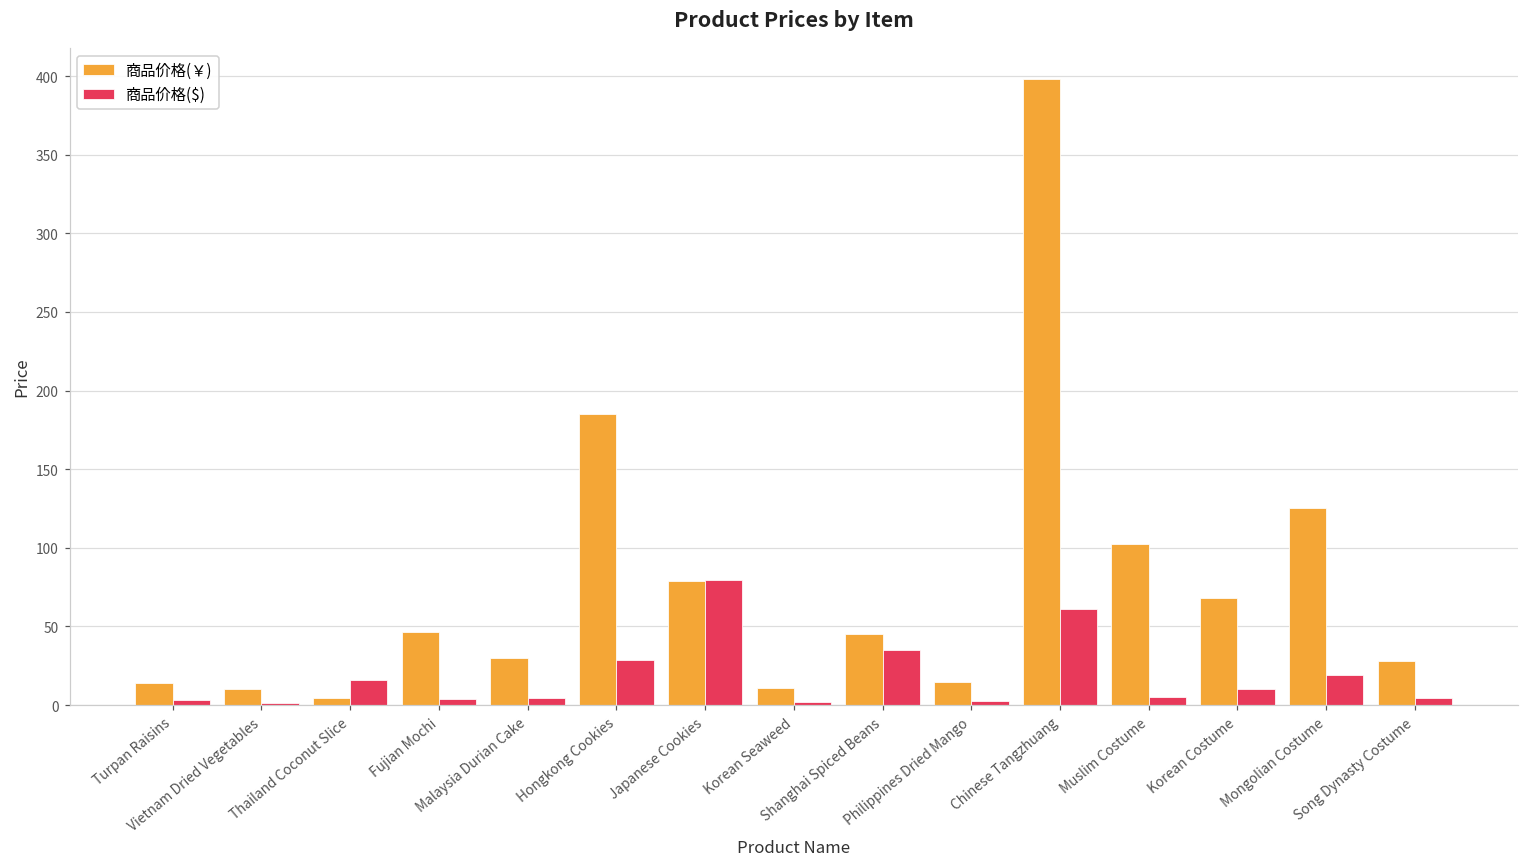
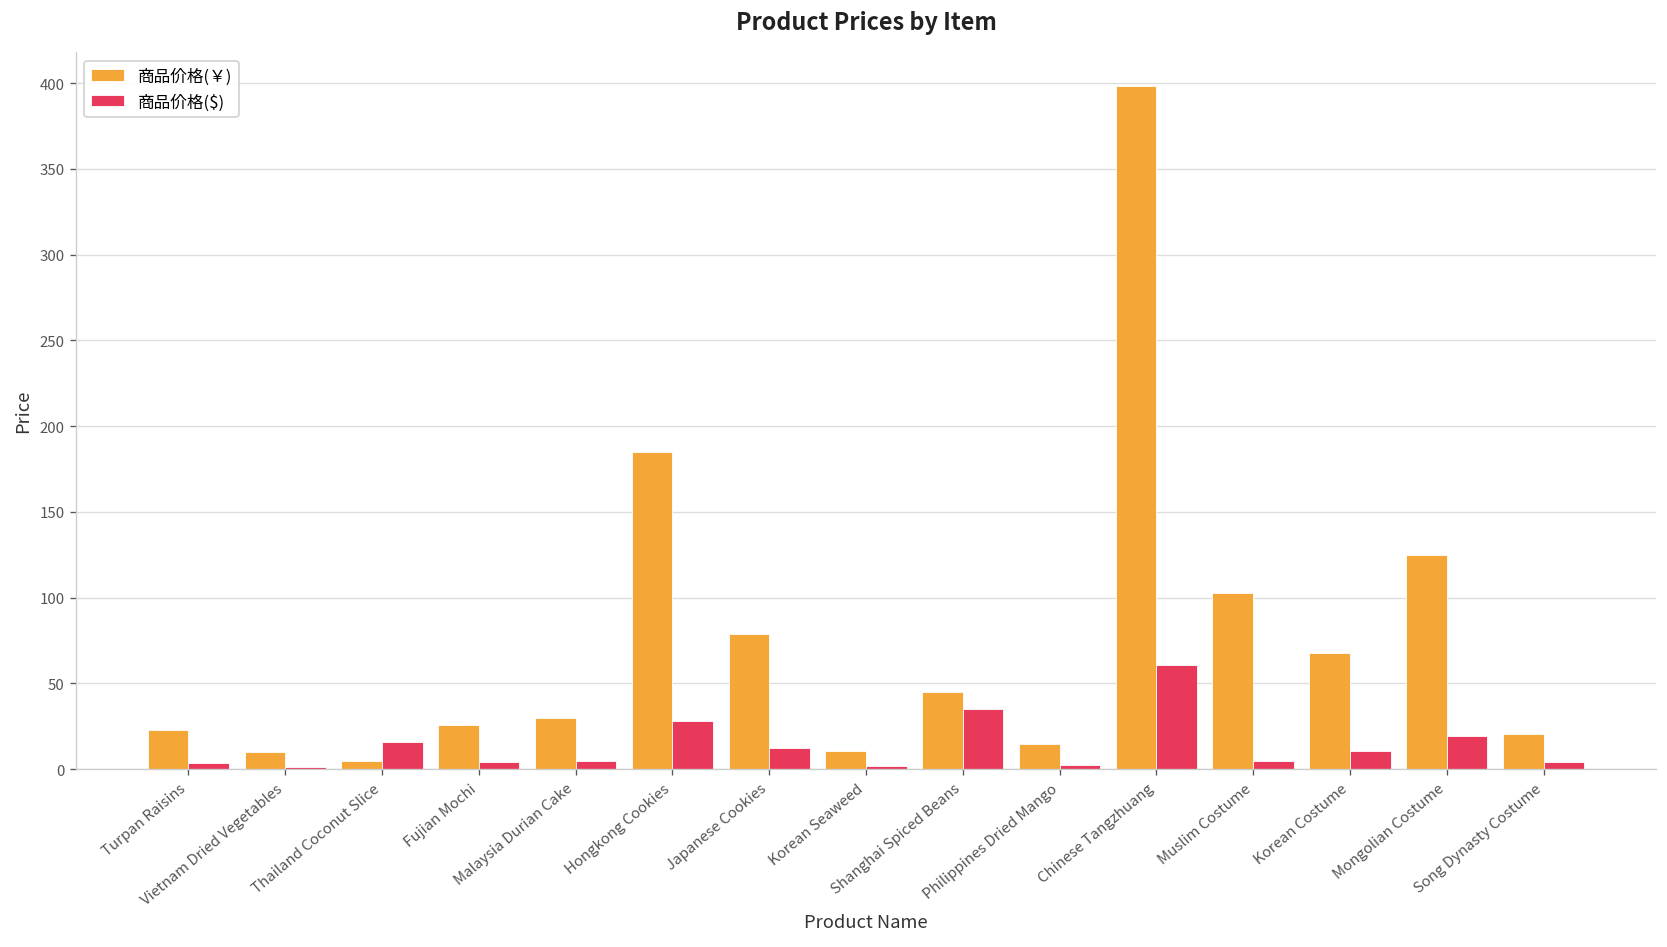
  {
    "商品价格(￥)": {
-     "Turpan Raisins": 14,
+     "Turpan Raisins": 23,
      "Vietnam Dried Vegetables": 10,
      "Thailand Coconut Slice": 5,
-     "Fujian Mochi": 47,
+     "Fujian Mochi": 26,
      "Malaysia Durian Cake": 30,
      "Hongkong Cookies": 185,
      "Japanese Cookies": 79,
      "Korean Seaweed": 11,
      "Shanghai Spiced Beans": 45,
      "Philippines Dried Mango": 15,
      "Chinese Tangzhuang": 398,
      "Muslim Costume": 103,
      "Korean Costume": 68,
      "Mongolian Costume": 125,
-     "Song Dynasty Costume": 28
+     "Song Dynasty Costume": 21
    },
    "商品价格($)": {
      "Turpan Raisins": 3,
      "Thailand Coconut Slice": 16,
      "Fujian Mochi": 4,
      "Malaysia Durian Cake": 5,
      "Hongkong Cookies": 28,
-     "Japanese Cookies": 79,
+     "Japanese Cookies": 12,
      "Shanghai Spiced Beans": 35,
      "Philippines Dried Mango": 2,
      "Chinese Tangzhuang": 61,
      "Muslim Costume": 5,
      "Korean Costume": 10,
      "Mongolian Costume": 19,
      "Song Dynasty Costume": 4
    }
  }
